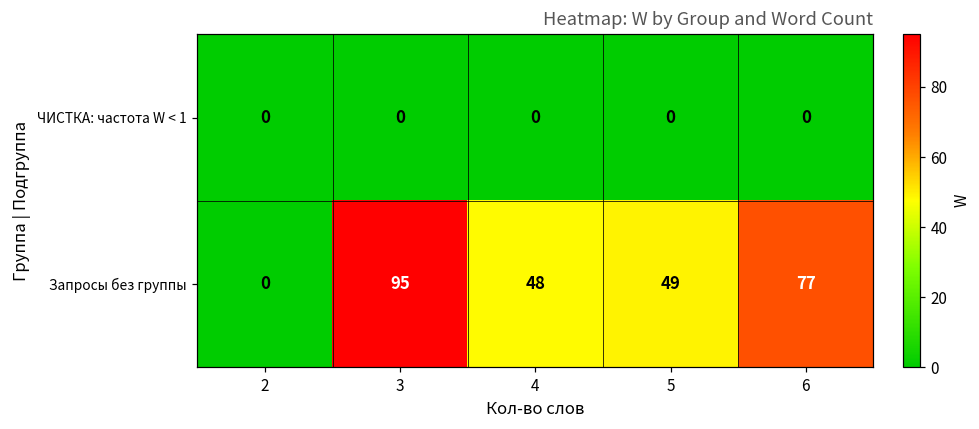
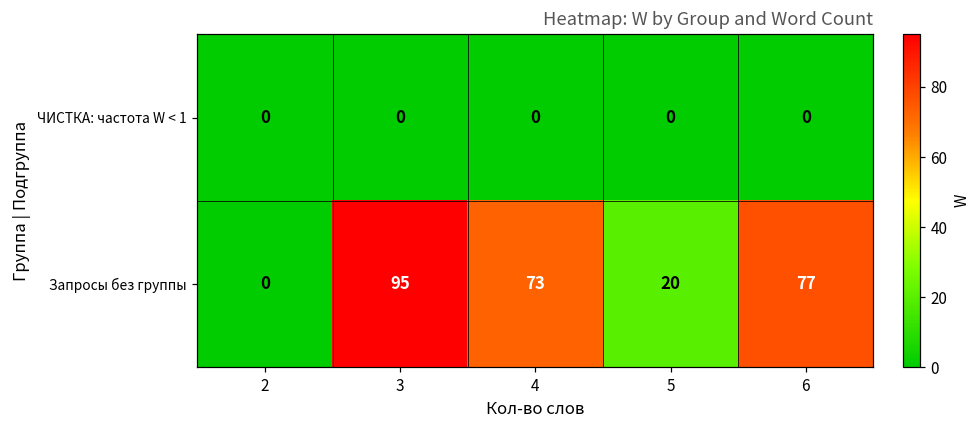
  {
    "ЧИСТКА: частота W < 1": {
      "2": 0,
      "3": 0,
      "4": 0,
      "5": 0,
      "6": 0
    },
    "Запросы без группы": {
      "2": 0,
      "3": 95,
-     "4": 48,
-     "5": 49,
+     "4": 73,
+     "5": 20,
      "6": 77
    }
  }
